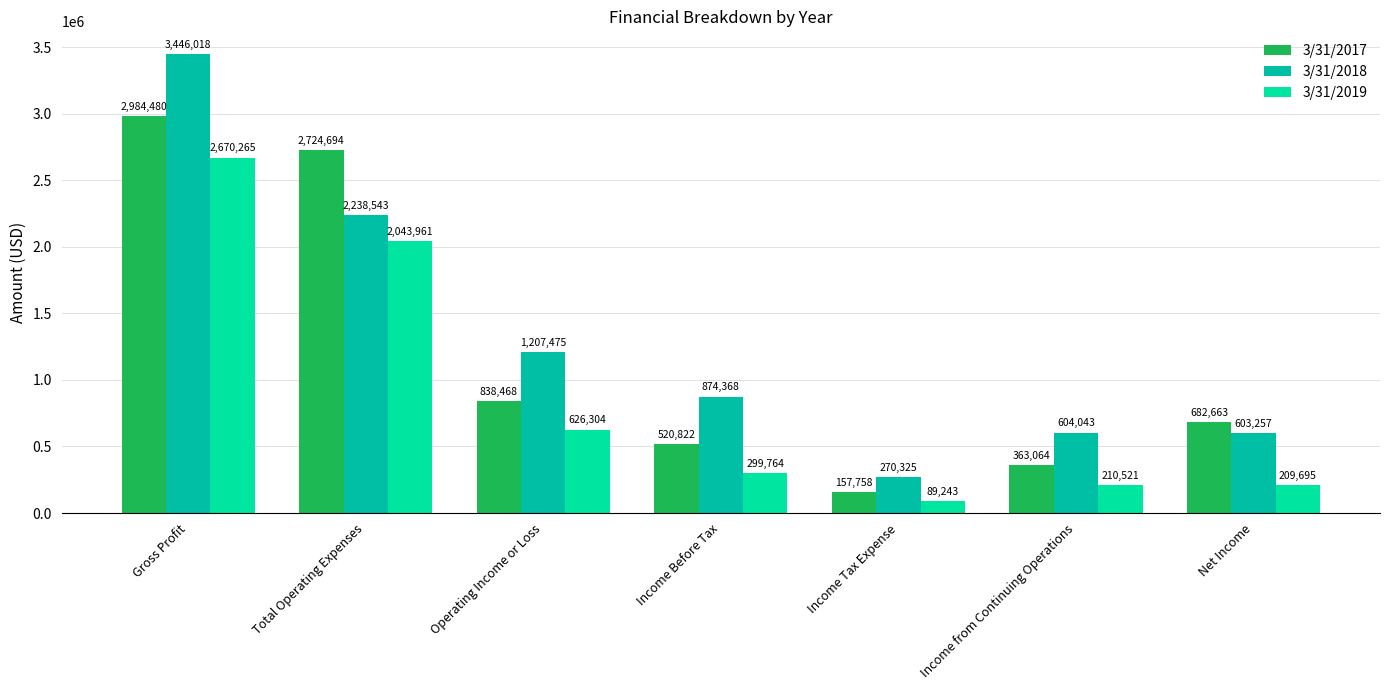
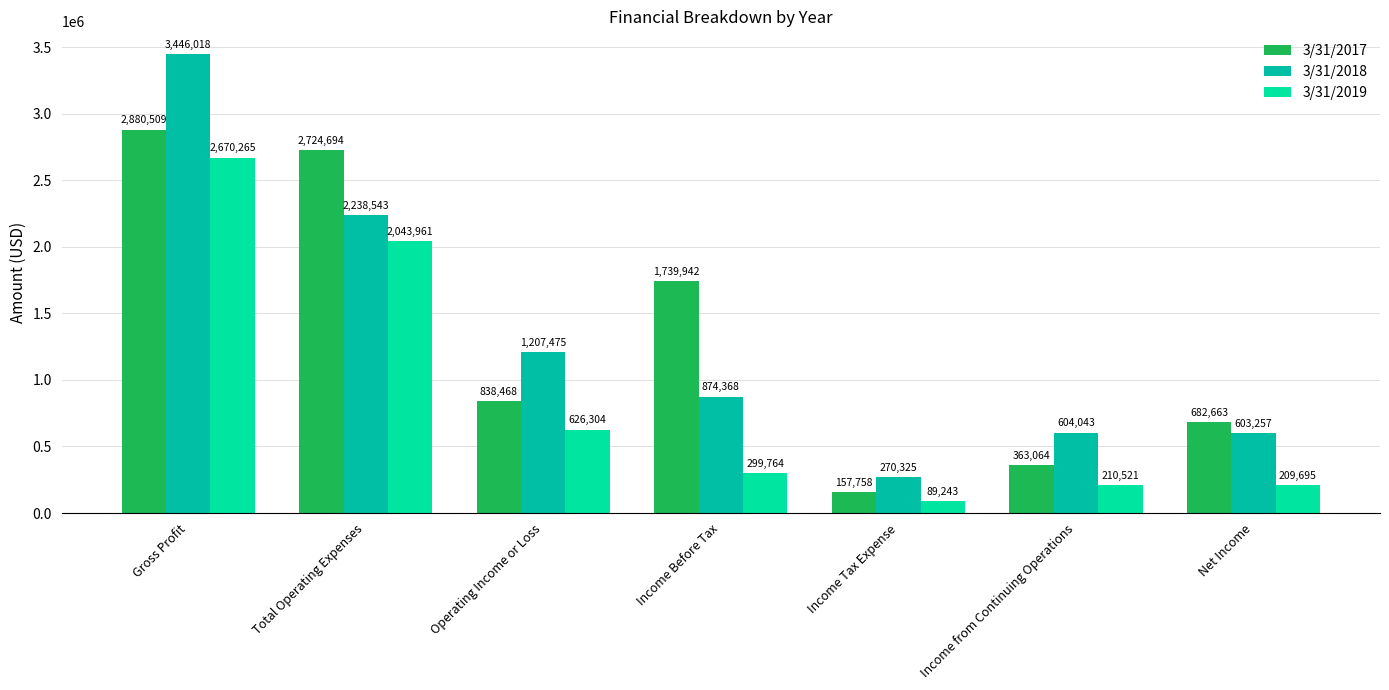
  {
    "3/31/2017": {
-     "Gross Profit": "2,984,480",
+     "Gross Profit": "2,880,509",
      "Total Operating Expenses": "2,724,694",
      "Operating Income or Loss": "838,468",
-     "Income Before Tax": "520,822",
+     "Income Before Tax": "1,739,942",
      "Income Tax Expense": "157,758",
      "Income from Continuing Operations": "363,064",
      "Net Income": "682,663"
    }
  }
